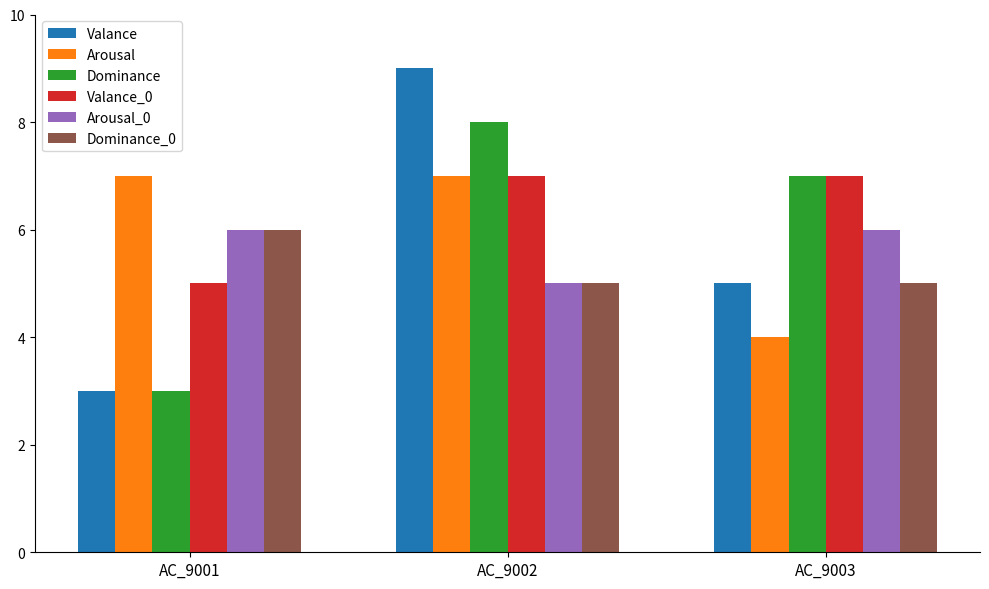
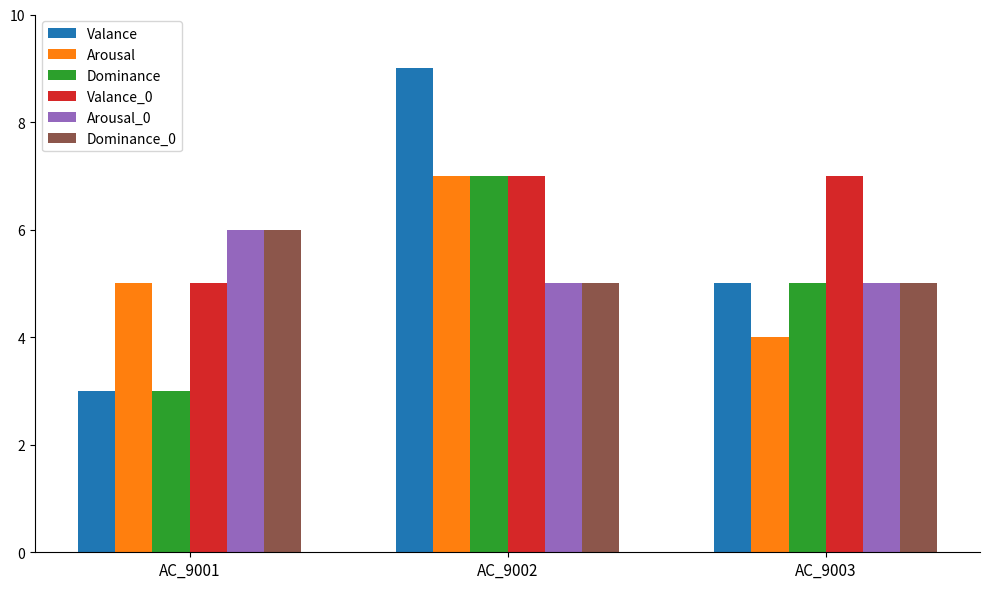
  {
    "Valance": {
      "AC_9001": 3,
      "AC_9002": 9,
      "AC_9003": 5
    },
    "Arousal": {
-     "AC_9001": 7,
+     "AC_9001": 5,
      "AC_9002": 7,
      "AC_9003": 4
    },
    "Dominance": {
      "AC_9001": 3,
-     "AC_9002": 8,
-     "AC_9003": 7
+     "AC_9002": 7,
+     "AC_9003": 5
    },
    "Valance_0": {
      "AC_9001": 5,
      "AC_9002": 7,
      "AC_9003": 7
    },
    "Arousal_0": {
      "AC_9001": 6,
      "AC_9002": 5,
-     "AC_9003": 6
+     "AC_9003": 5
    },
    "Dominance_0": {
      "AC_9001": 6,
      "AC_9002": 5,
      "AC_9003": 5
    }
  }
